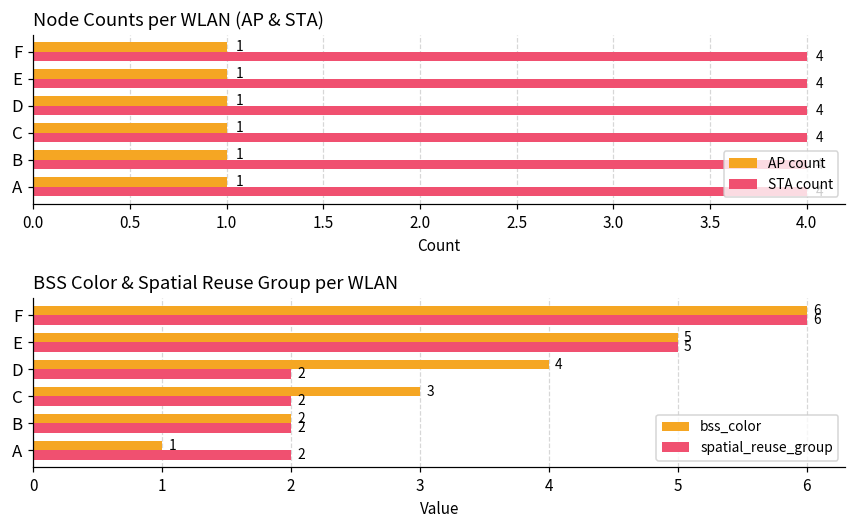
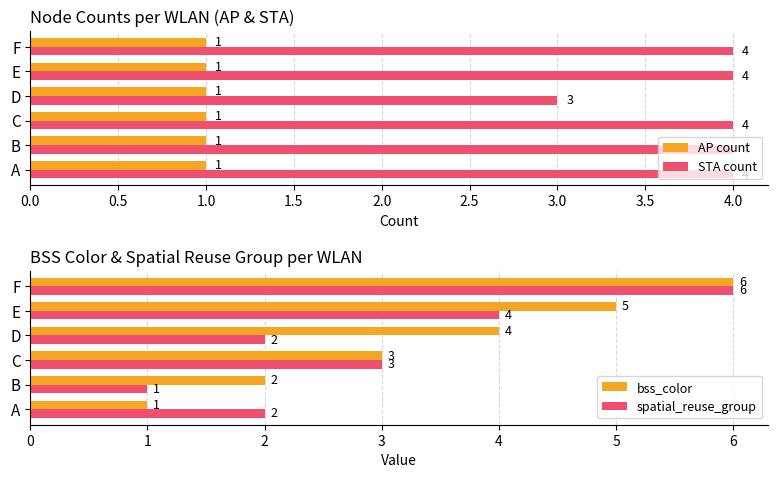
  {
    "Node Counts per WLAN (AP & STA)": {
      "AP count": {
        "F": 1,
        "E": 1,
        "D": 1,
        "C": 1,
        "B": 1,
        "A": 1
      },
      "STA count": {
        "F": 4,
        "E": 4,
-       "D": 4,
+       "D": 3,
        "C": 4
      }
    },
    "BSS Color & Spatial Reuse Group per WLAN": {
      "bss_color": {
        "D": 4,
        "C": 3,
        "A": 1
      },
      "spatial_reuse_group": {
-       "E": 5,
+       "E": 4,
        "D": 2,
-       "C": 2,
-       "B": 2,
+       "C": 3,
+       "B": 1,
        "A": 2
      }
    }
  }
